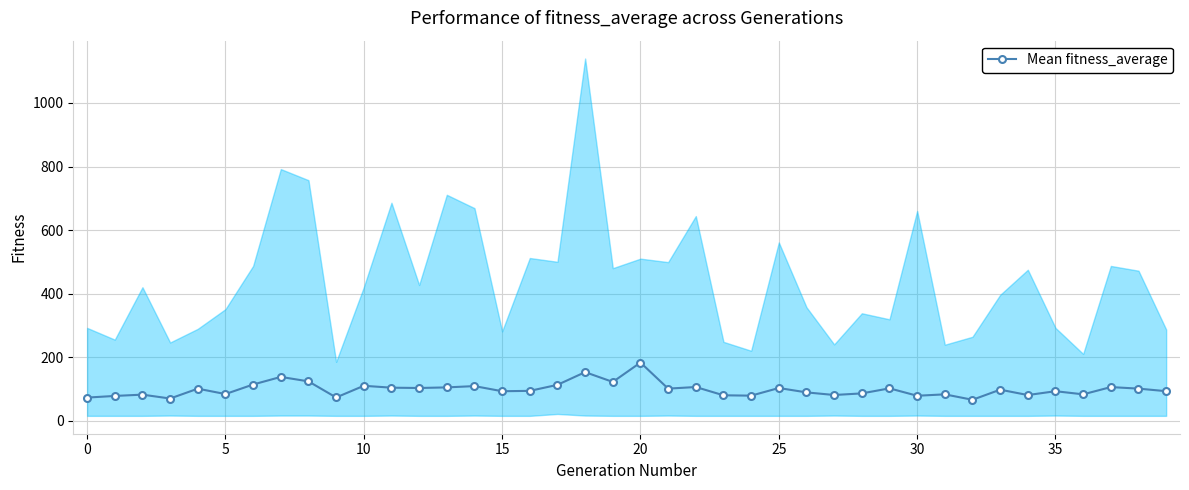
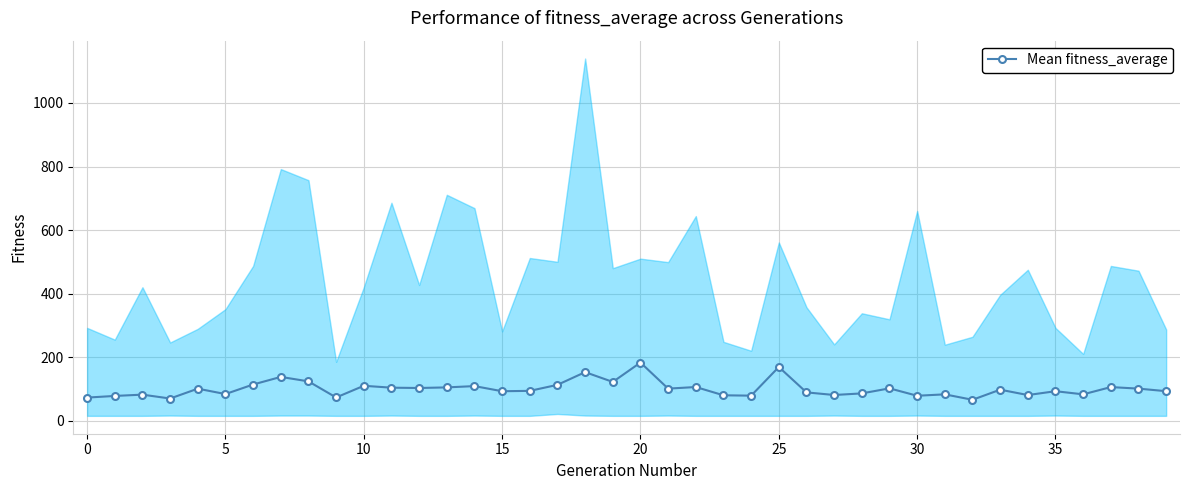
  {
    "Mean fitness_average": {
      "0": 70,
      "5": 80,
      "10": 110,
      "15": 90,
      "20": 180,
-     "25": 100,
+     "25": 170,
      "30": 80,
      "35": 90
    }
  }
